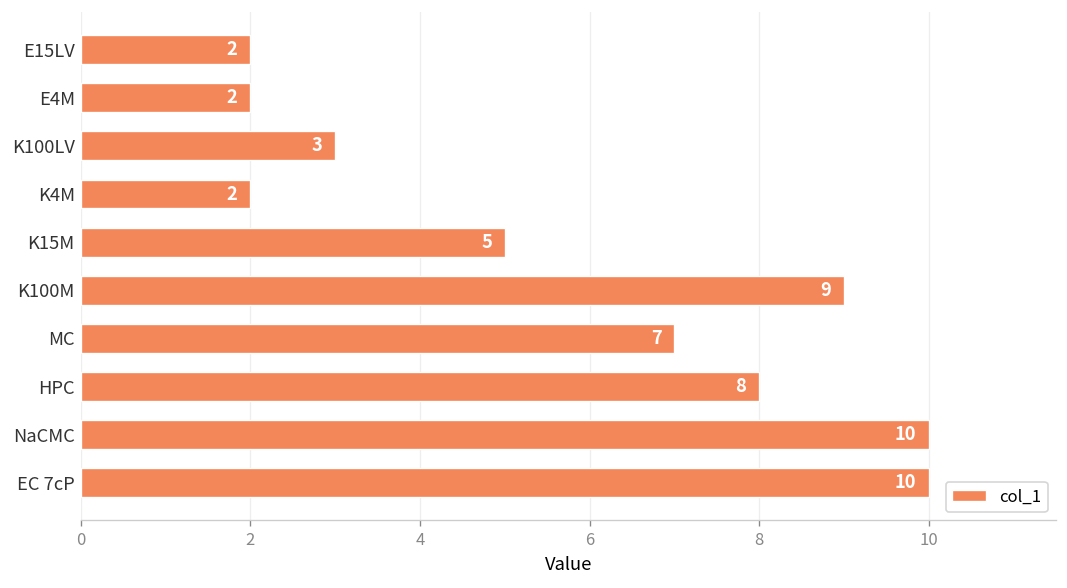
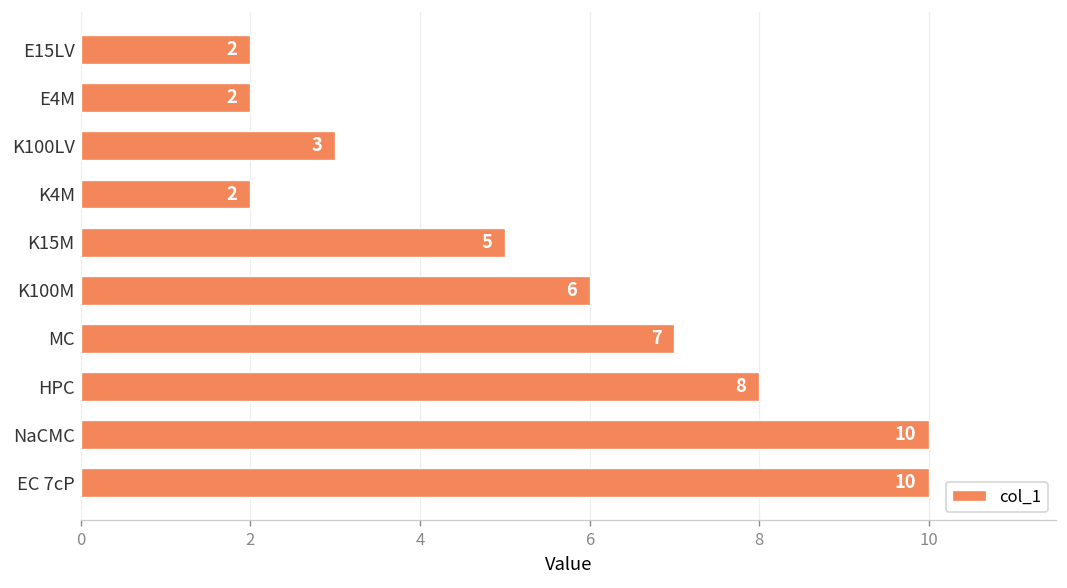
  {
    "E15LV": 2,
    "E4M": 2,
    "K100LV": 3,
    "K4M": 2,
    "K15M": 5,
-   "K100M": 9,
+   "K100M": 6,
    "MC": 7,
    "HPC": 8,
    "NaCMC": 10,
    "EC 7cP": 10
  }
